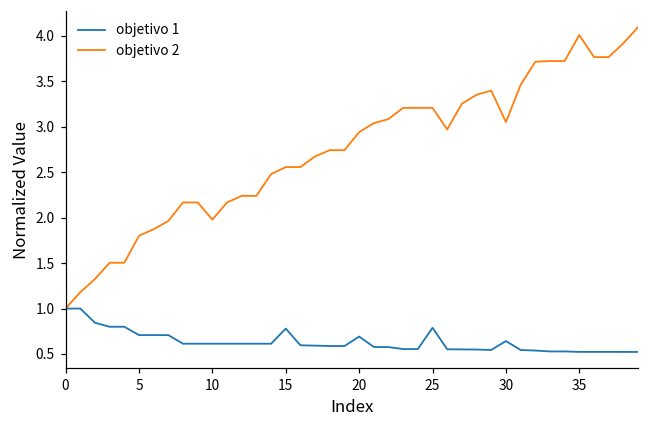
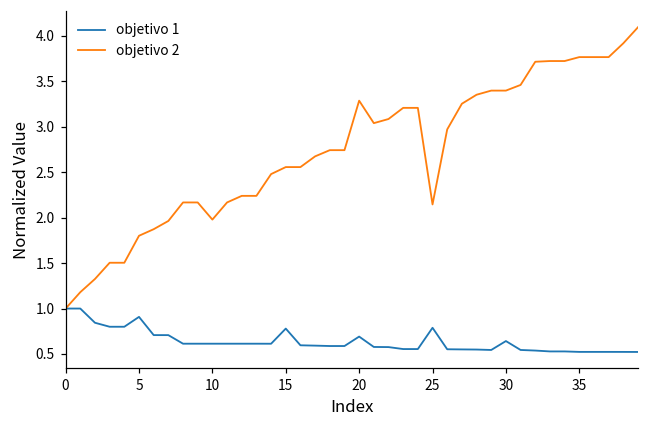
  {
    "objetivo 1": {
-     "5": 0.7,
+     "5": 0.9,
      "10": 0.6,
      "15": 0.8,
      "20": 0.7,
      "25": 0.8,
      "30": 0.6,
      "35": 0.5
    },
    "objetivo 2": {
      "5": 1.8,
      "10": 2.0,
      "15": 2.6,
-     "20": 2.9,
-     "25": 3.2,
-     "30": 3.1,
-     "35": 4.0
+     "20": 3.3,
+     "25": 2.1,
+     "30": 3.4,
+     "35": 3.8
    }
  }
